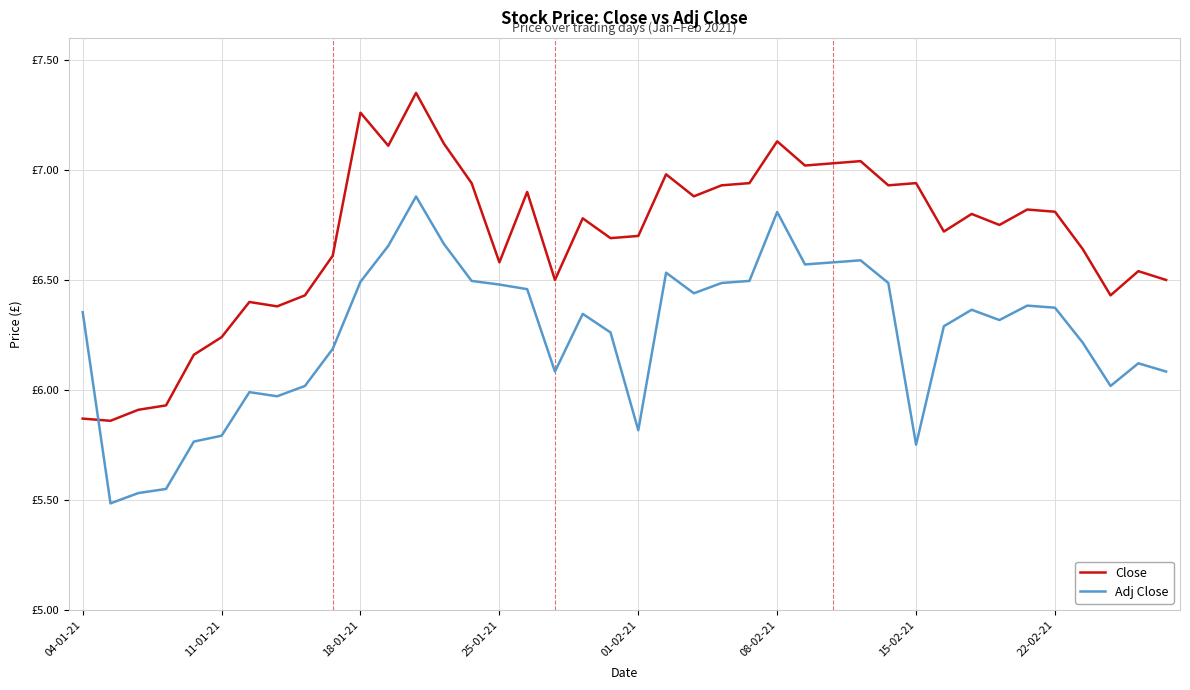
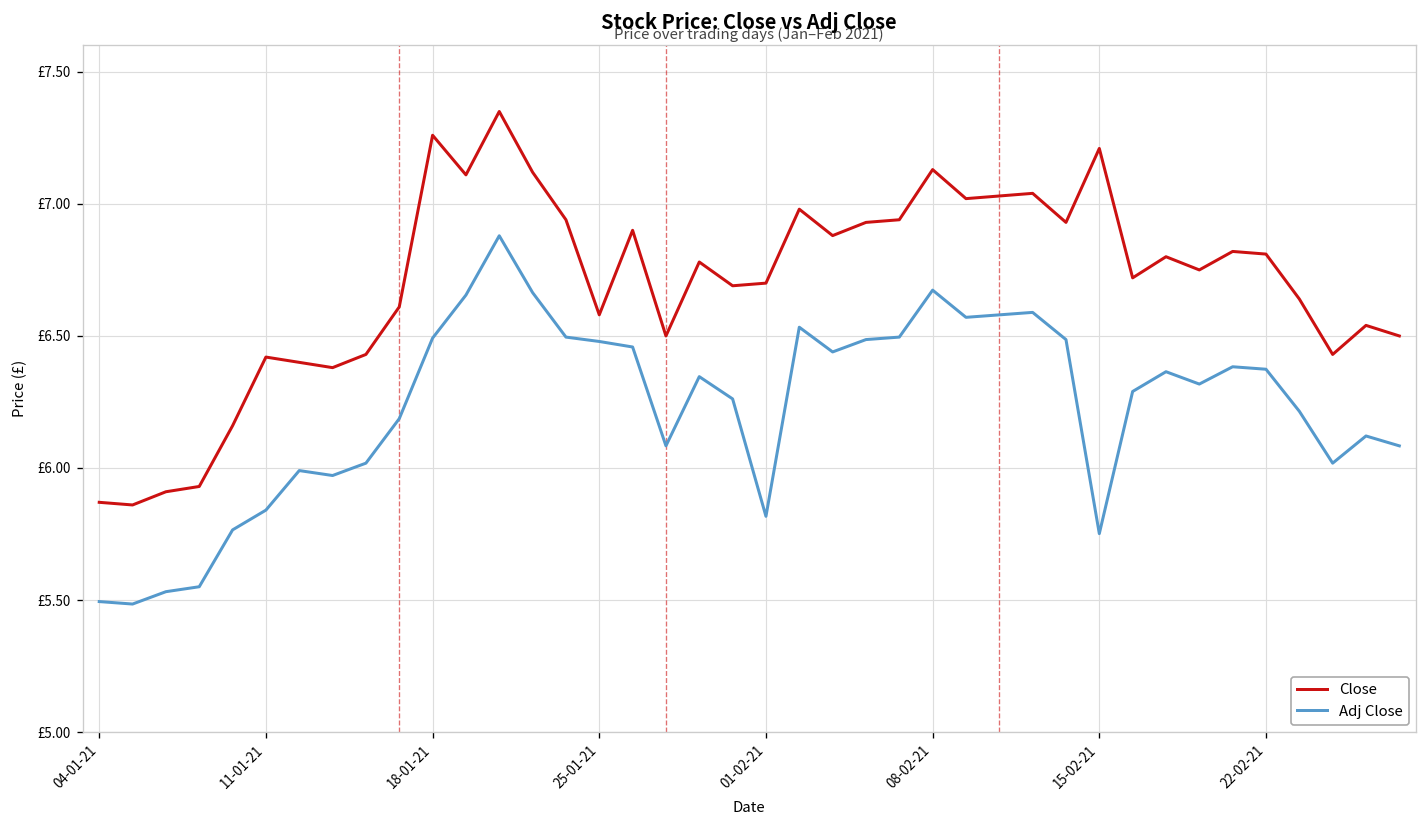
  {
    "Close": {
      "04-01-21": "£5.87",
-     "11-01-21": "£6.24",
+     "11-01-21": "£6.42",
      "18-01-21": "£7.26",
      "25-01-21": "£6.58",
      "01-02-21": "£6.70",
      "08-02-21": "£7.13",
-     "15-02-21": "£6.94",
+     "15-02-21": "£7.21",
      "22-02-21": "£6.81"
    },
    "Adj Close": {
-     "04-01-21": "£6.35",
-     "11-01-21": "£5.79",
+     "04-01-21": "£5.49",
+     "11-01-21": "£5.84",
      "18-01-21": "£6.49",
      "25-01-21": "£6.48",
      "01-02-21": "£5.82",
-     "08-02-21": "£6.81",
+     "08-02-21": "£6.67",
      "15-02-21": "£5.75",
      "22-02-21": "£6.37"
    }
  }
